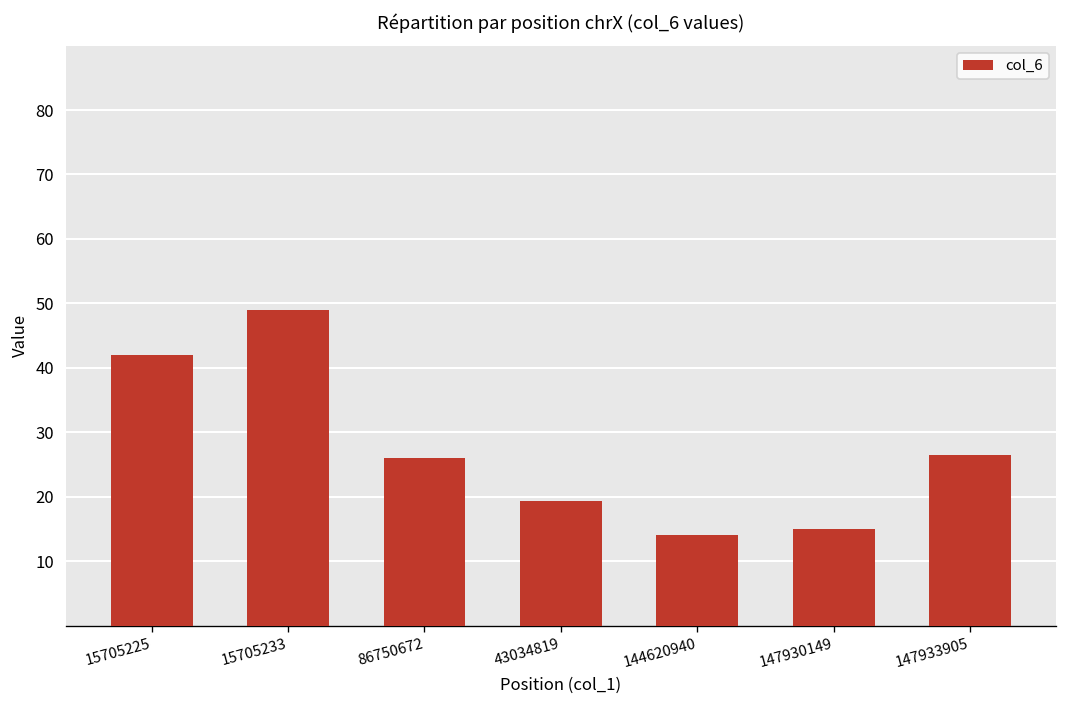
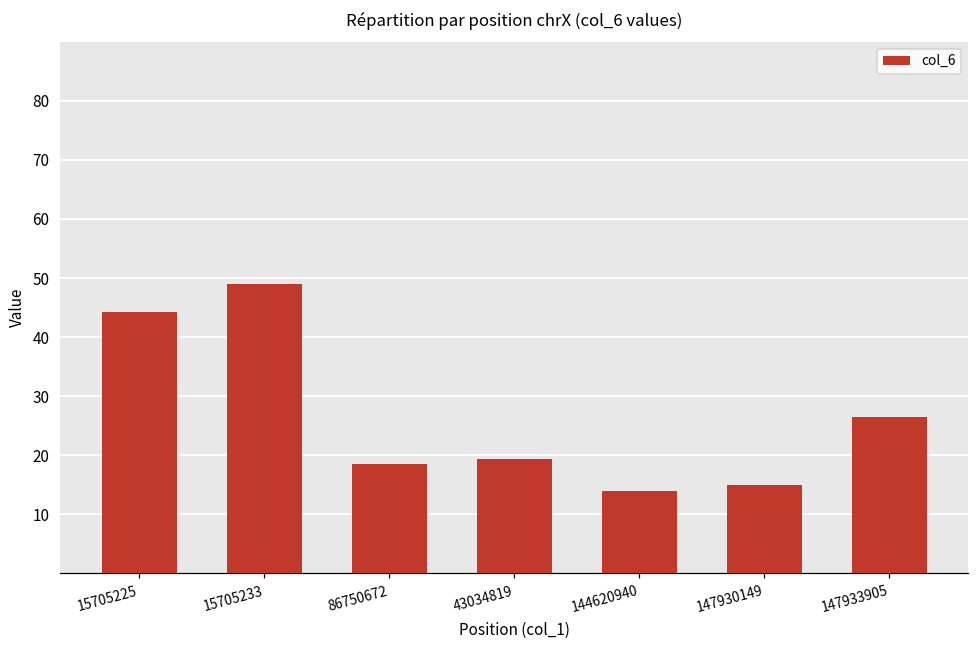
  {
-   "15705225": 42,
+   "15705225": 44,
    "15705233": 49,
-   "86750672": 26,
+   "86750672": 19,
    "43034819": 19,
    "144620940": 14,
    "147930149": 15,
    "147933905": 26
  }
